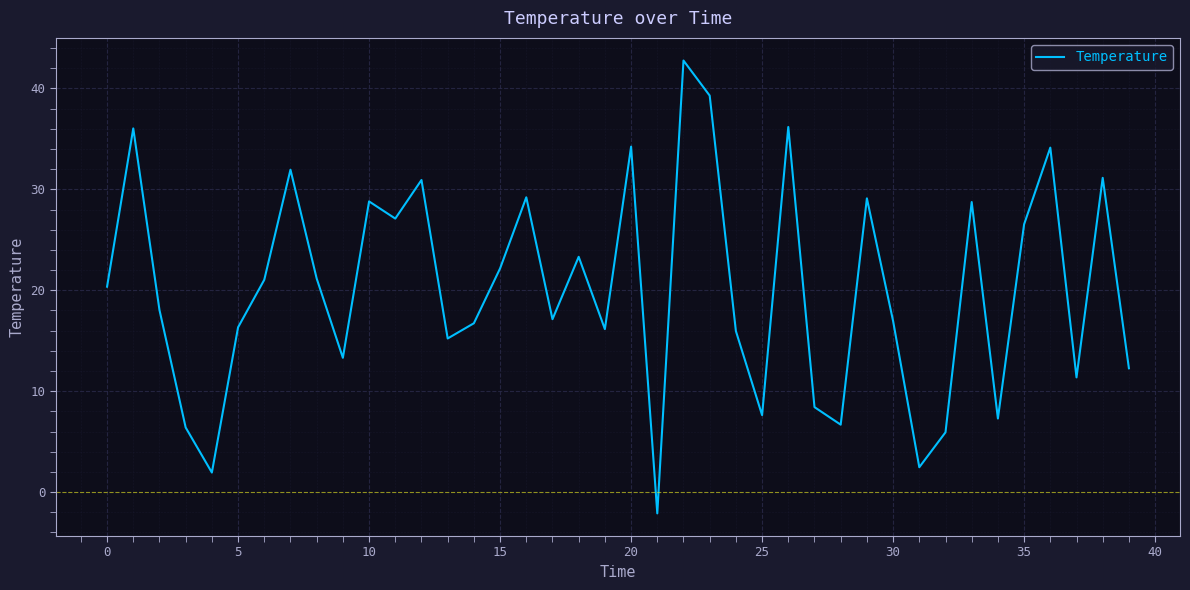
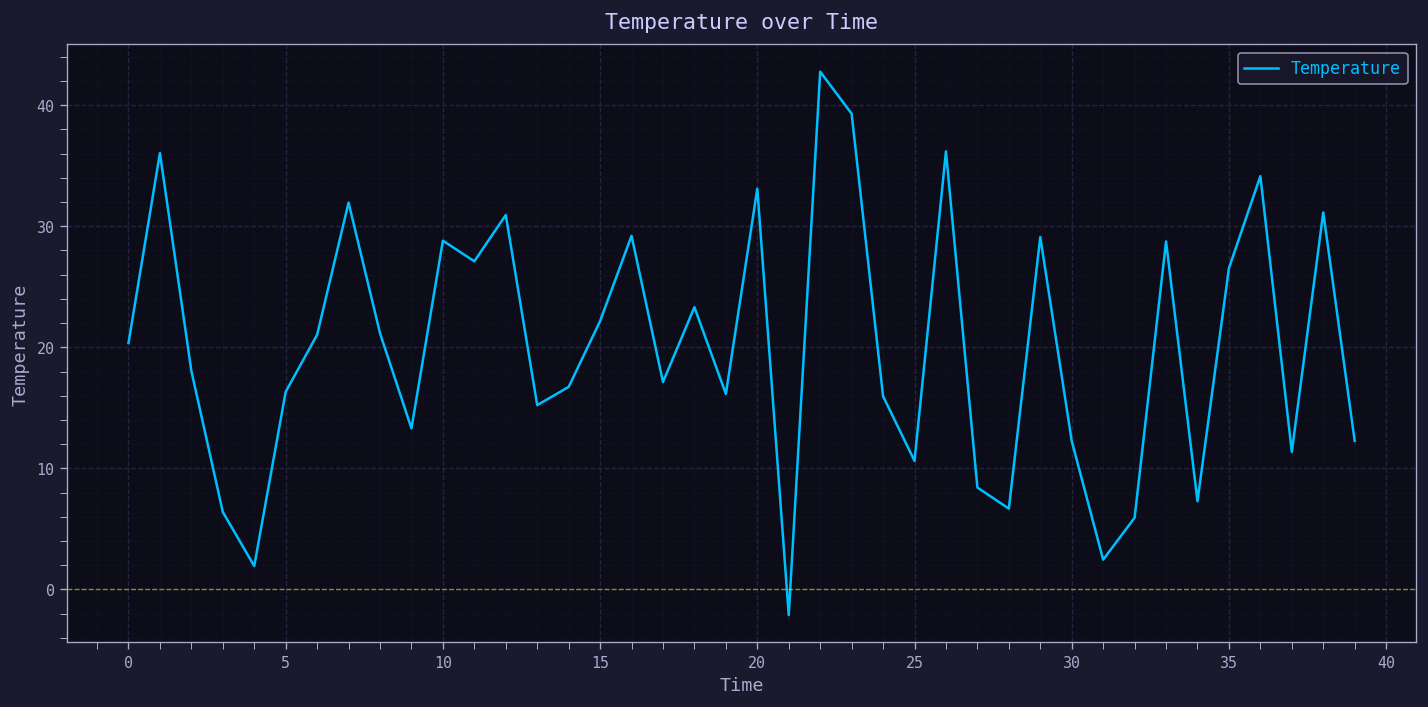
  {
    "0": 20.4,
    "5": 16.3,
    "10": 28.8,
    "15": 22.2,
-   "20": 34.2,
-   "25": 7.6,
-   "30": 16.9,
+   "20": 33.1,
+   "25": 10.6,
+   "30": 12.3,
    "35": 26.5
  }
